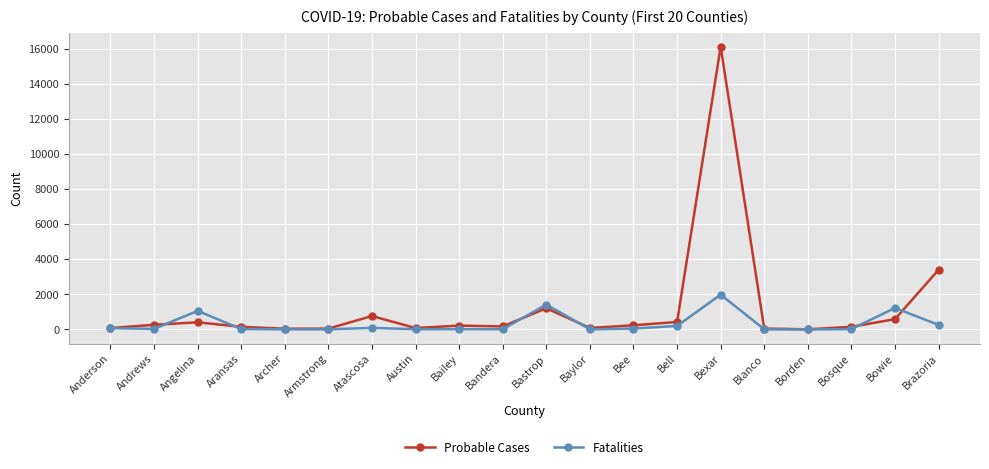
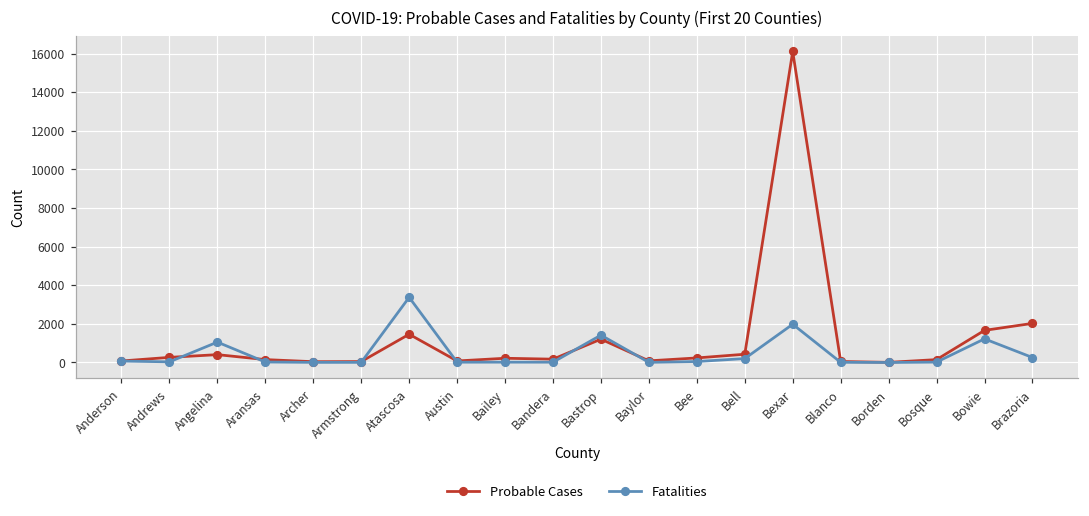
  {
    "Probable Cases": {
      "Andrews": 300,
      "Angelina": 400,
-     "Atascosa": 800,
+     "Atascosa": 1500,
      "Bailey": 200,
      "Bandera": 200,
      "Bastrop": 1200,
      "Bee": 200,
      "Bell": 400,
      "Bexar": 16100,
-     "Bowie": 600,
-     "Brazoria": 3400
+     "Bowie": 1700,
+     "Brazoria": 2000
    },
    "Fatalities": {
      "Andrews": 0,
      "Angelina": 1100,
-     "Atascosa": 100,
+     "Atascosa": 3400,
      "Bailey": 0,
      "Bandera": 0,
      "Bastrop": 1400,
      "Bee": 100,
      "Bell": 200,
      "Bexar": 2000,
      "Bowie": 1200,
      "Brazoria": 300
    }
  }
